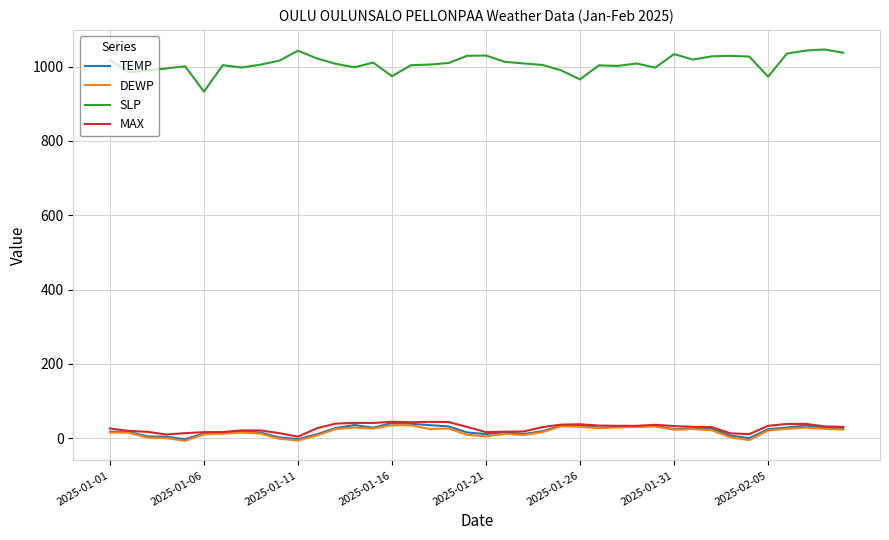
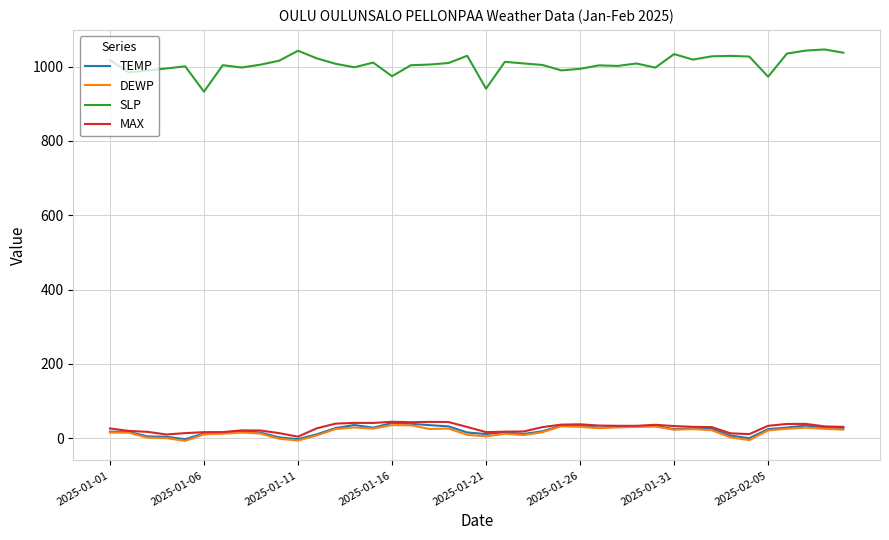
  {
    "SLP": {
      "2025-01-06": 930,
      "2025-01-11": 1040,
      "2025-01-16": 970,
-     "2025-01-21": 1030,
-     "2025-01-26": 970,
+     "2025-01-21": 940,
+     "2025-01-26": 990,
      "2025-01-31": 1030,
      "2025-02-05": 970
    },
    "MAX": {
      "2025-01-01": 30,
      "2025-01-31": 30,
      "2025-02-05": 30
    }
  }
